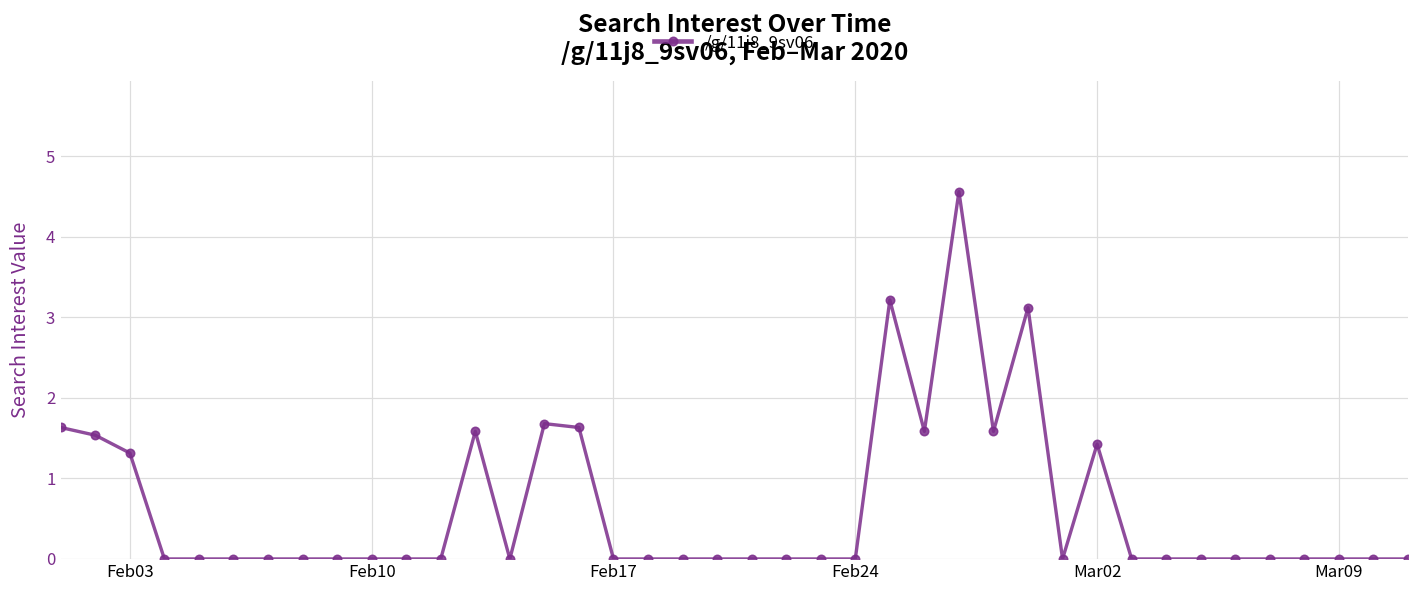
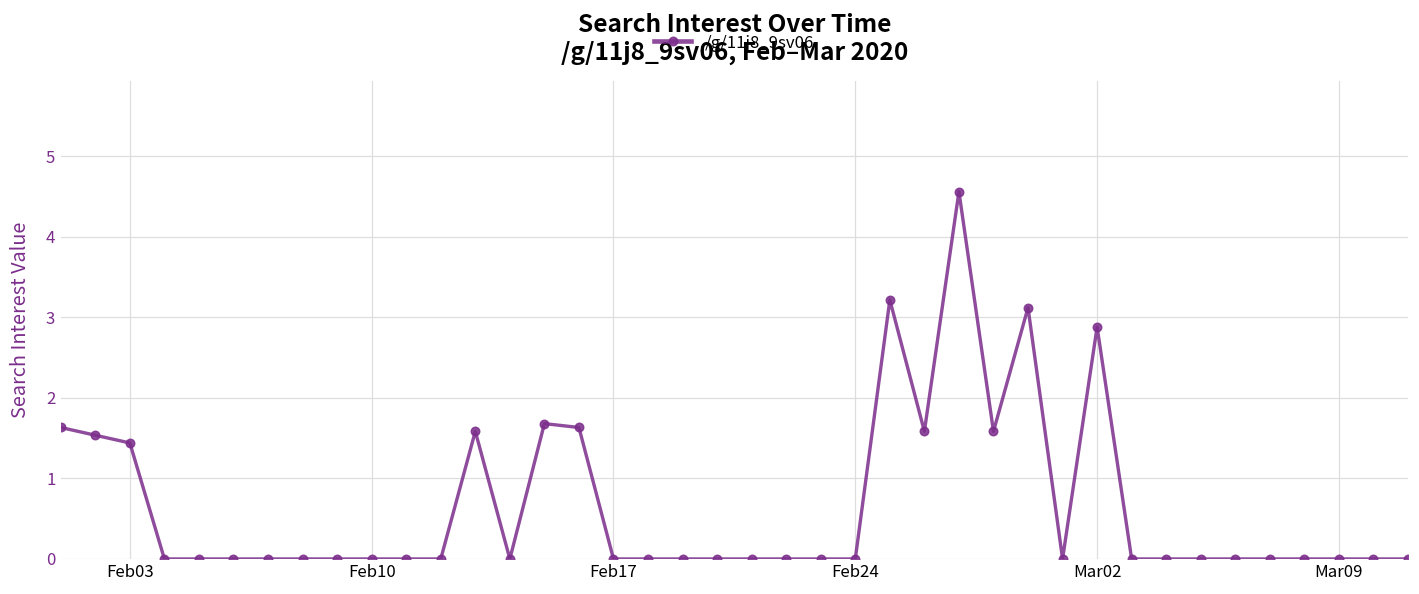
  {
-   "Feb03": 1.3,
+   "Feb03": 1.4,
    "Feb10": 0.0,
    "Feb17": 0.0,
    "Feb24": 0.0,
-   "Mar02": 1.4,
+   "Mar02": 2.9,
    "Mar09": 0.0
  }
